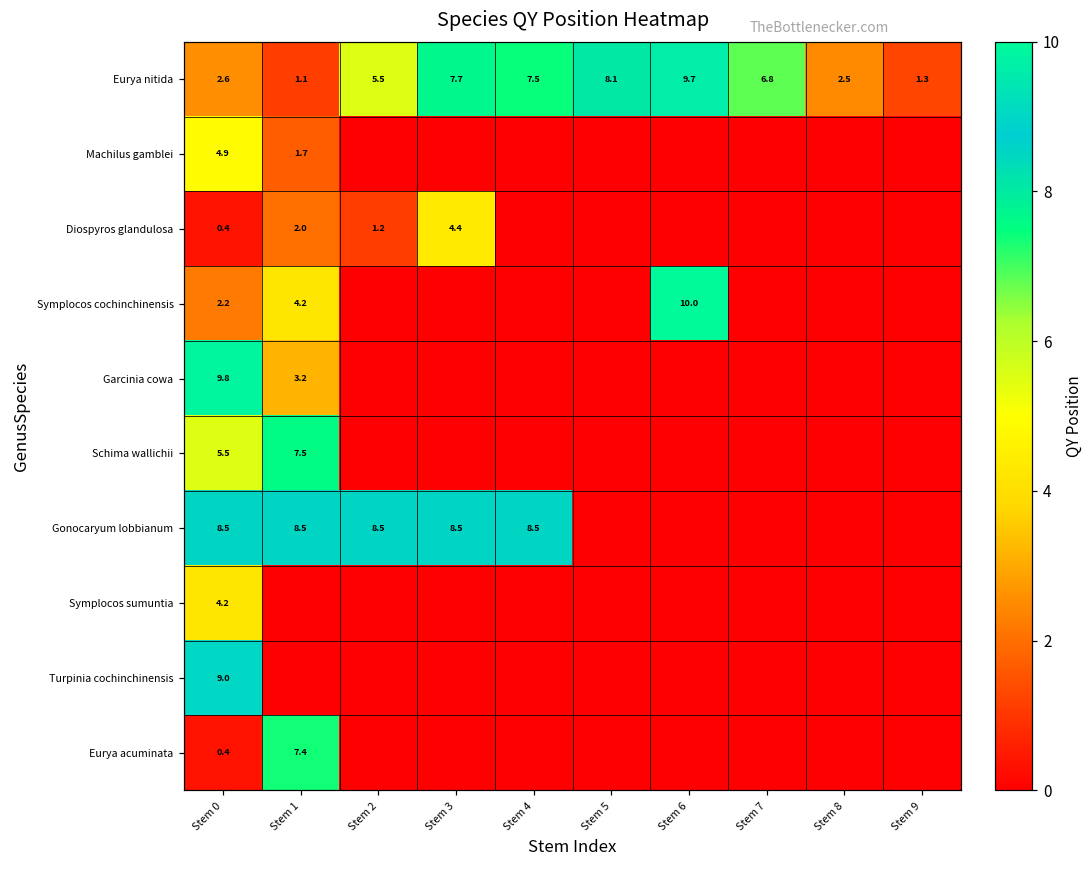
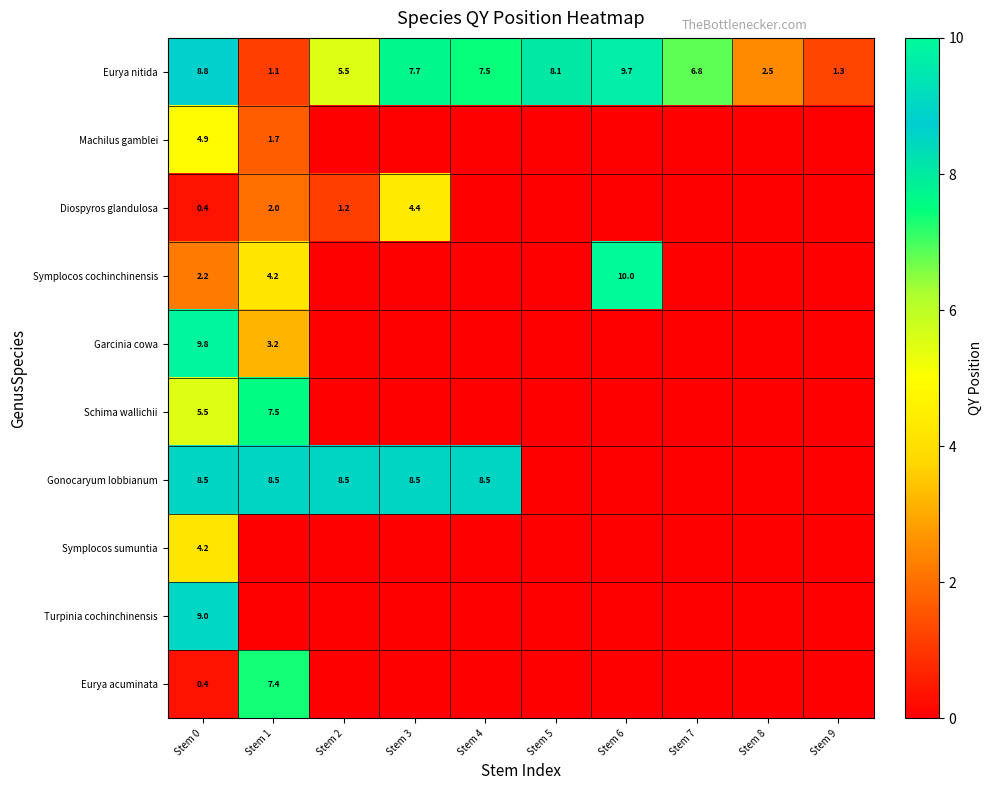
  {
    "Eurya nitida": {
-     "Stem 0": 2.6,
+     "Stem 0": 8.8,
      "Stem 1": 1.1,
      "Stem 2": 5.5,
      "Stem 3": 7.7,
      "Stem 4": 7.5,
      "Stem 5": 8.1,
      "Stem 6": 9.7,
      "Stem 7": 6.8,
      "Stem 8": 2.5,
      "Stem 9": 1.3
    },
    "Machilus gamblei": {
      "Stem 0": 4.9,
      "Stem 1": 1.7
    },
    "Diospyros glandulosa": {
      "Stem 0": 0.4,
      "Stem 1": 2.0,
      "Stem 2": 1.2,
      "Stem 3": 4.4
    },
    "Symplocos cochinchinensis": {
      "Stem 0": 2.2,
      "Stem 1": 4.2,
      "Stem 6": 10.0
    },
    "Garcinia cowa": {
      "Stem 0": 9.8,
      "Stem 1": 3.2
    },
    "Schima wallichii": {
      "Stem 0": 5.5,
      "Stem 1": 7.5
    },
    "Gonocaryum lobbianum": {
      "Stem 0": 8.5,
      "Stem 1": 8.5,
      "Stem 2": 8.5,
      "Stem 3": 8.5,
      "Stem 4": 8.5
    },
    "Symplocos sumuntia": {
      "Stem 0": 4.2
    },
    "Turpinia cochinchinensis": {
      "Stem 0": 9.0
    },
    "Eurya acuminata": {
      "Stem 0": 0.4,
      "Stem 1": 7.4
    }
  }
